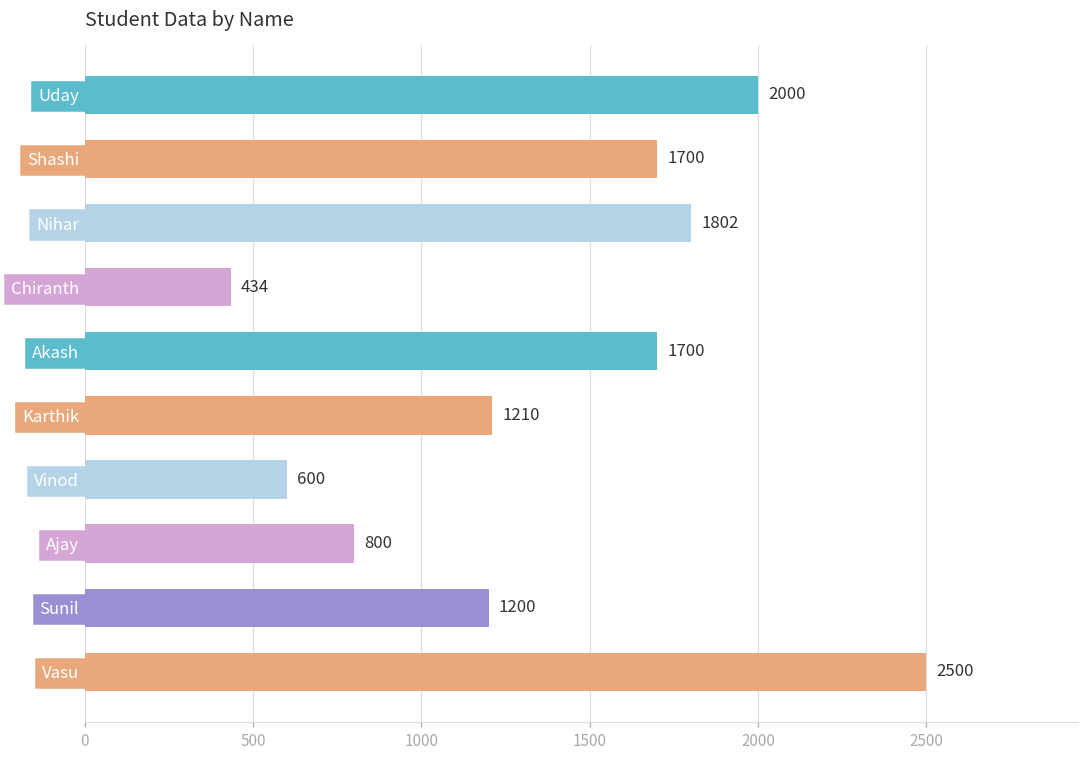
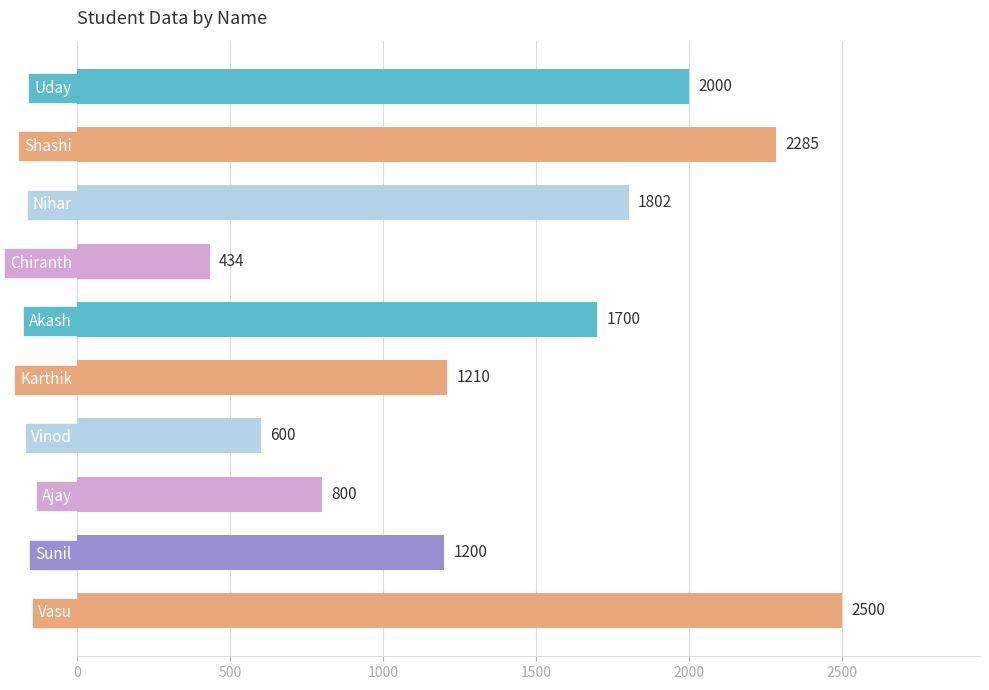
  {
    "Uday": 2000,
-   "Shashi": 1700,
+   "Shashi": 2285,
    "Nihar": 1802,
    "Chiranth": 434,
    "Akash": 1700,
    "Karthik": 1210,
    "Vinod": 600,
    "Ajay": 800,
    "Sunil": 1200,
    "Vasu": 2500
  }
